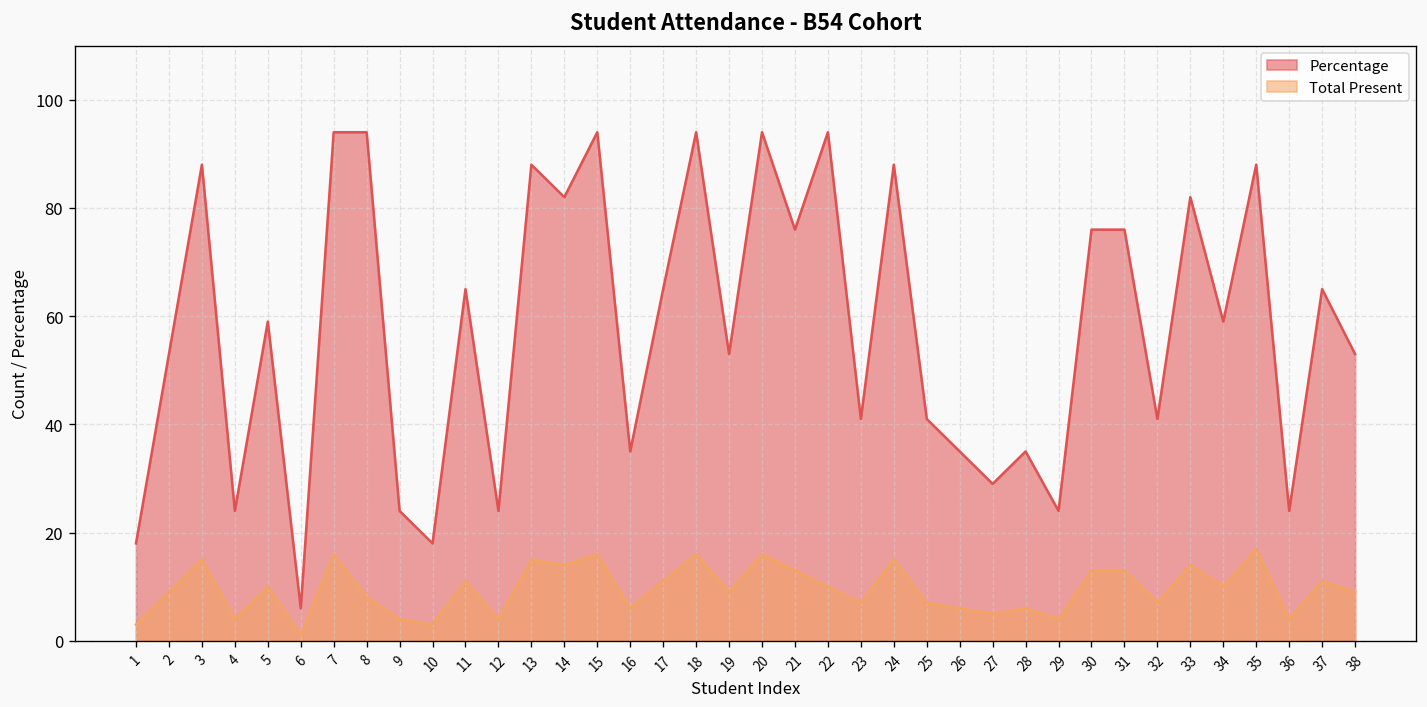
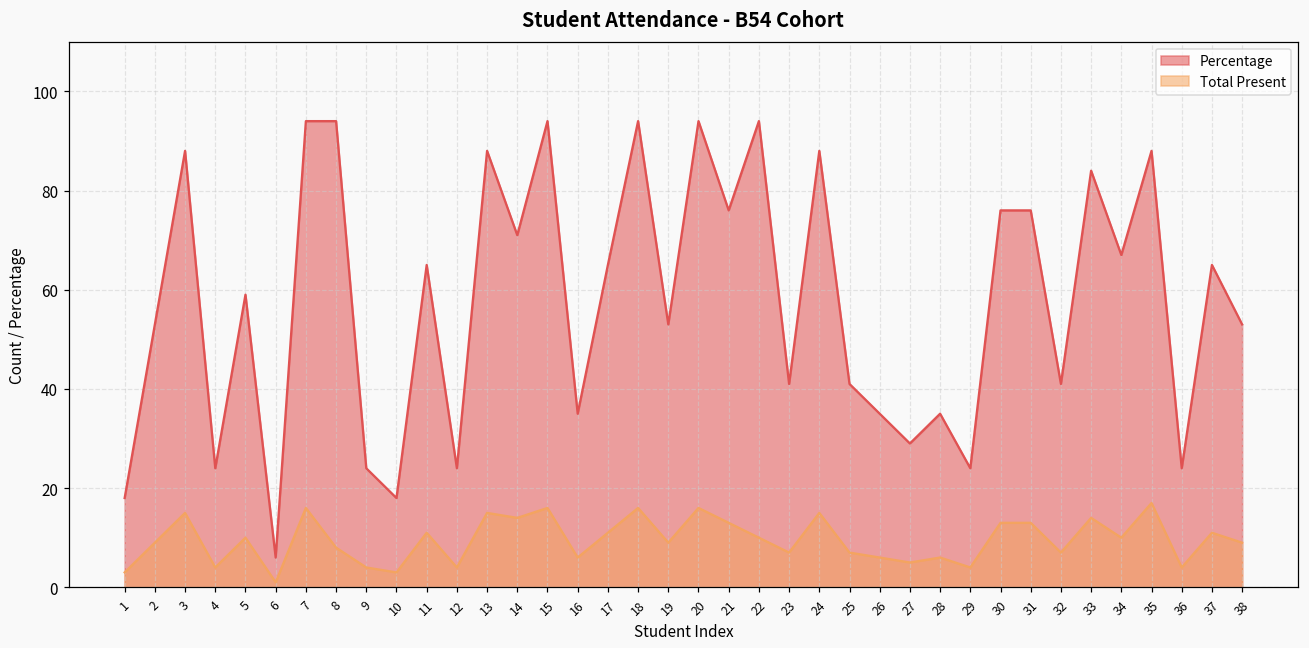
  {
    "Percentage": {
      "1": 18,
      "2": 53,
      "3": 88,
      "4": 24,
      "5": 59,
      "6": 6,
      "7": 94,
      "8": 94,
      "9": 24,
      "10": 18,
      "11": 65,
      "12": 24,
      "13": 88,
-     "14": 82,
+     "14": 71,
      "15": 94,
      "16": 35,
      "17": 65,
      "18": 94,
      "19": 53,
      "20": 94,
      "21": 76,
      "22": 94,
      "23": 41,
      "24": 88,
      "25": 41,
      "26": 35,
      "27": 29,
      "28": 35,
      "29": 24,
      "30": 76,
      "31": 76,
      "32": 41,
-     "33": 82,
-     "34": 59,
+     "33": 84,
+     "34": 67,
      "35": 88,
      "36": 24,
      "37": 65,
      "38": 53
    },
    "Total Present": {
      "1": 3,
      "2": 9,
      "3": 15,
      "4": 4,
      "5": 10,
      "6": 1,
      "7": 16,
      "8": 8,
      "9": 4,
      "10": 3,
      "11": 11,
      "12": 4,
      "13": 15,
      "14": 14,
      "15": 16,
      "16": 6,
      "17": 11,
      "18": 16,
      "19": 9,
      "20": 16,
      "21": 13,
      "22": 10,
      "23": 7,
      "24": 15,
      "25": 7,
      "26": 6,
      "27": 5,
      "28": 6,
      "29": 4,
      "30": 13,
      "31": 13,
      "32": 7,
      "33": 14,
      "34": 10,
      "35": 17,
      "36": 4,
      "37": 11,
      "38": 9
    }
  }
